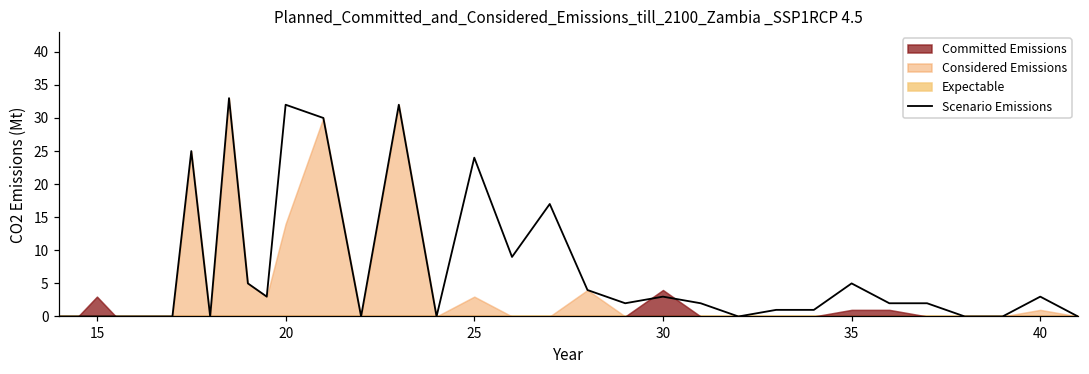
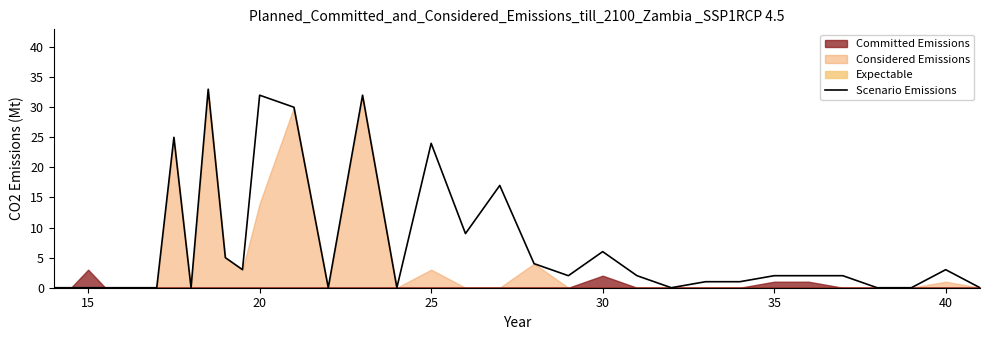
  {
    "Scenario Emissions": {
      "20": 32,
      "25": 24,
-     "30": 3,
-     "35": 5,
+     "30": 6,
+     "35": 2,
      "40": 3
    },
    "Committed Emissions": {
      "15": 3,
-     "30": 4,
+     "30": 2,
      "35": 1
    }
  }
